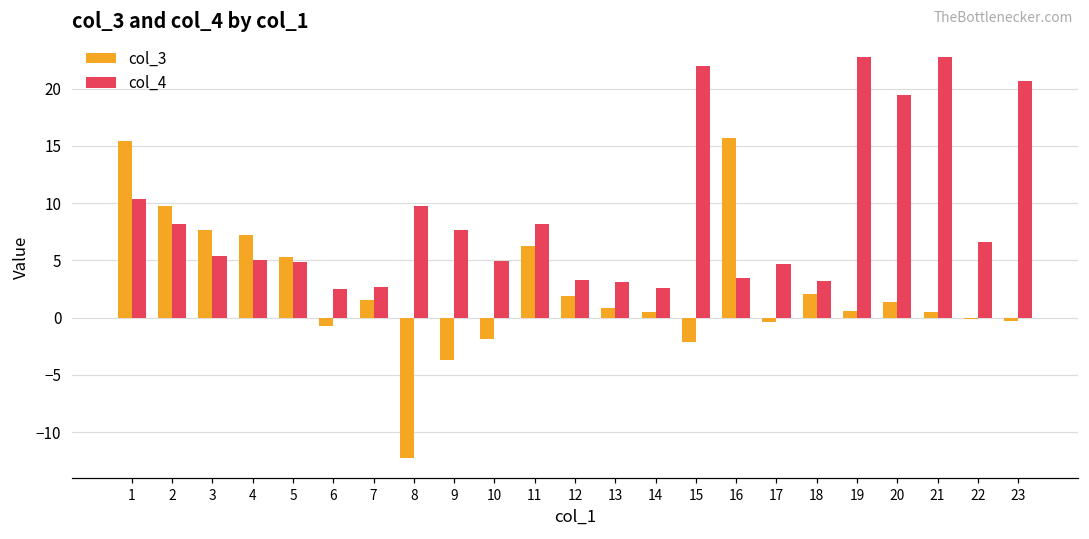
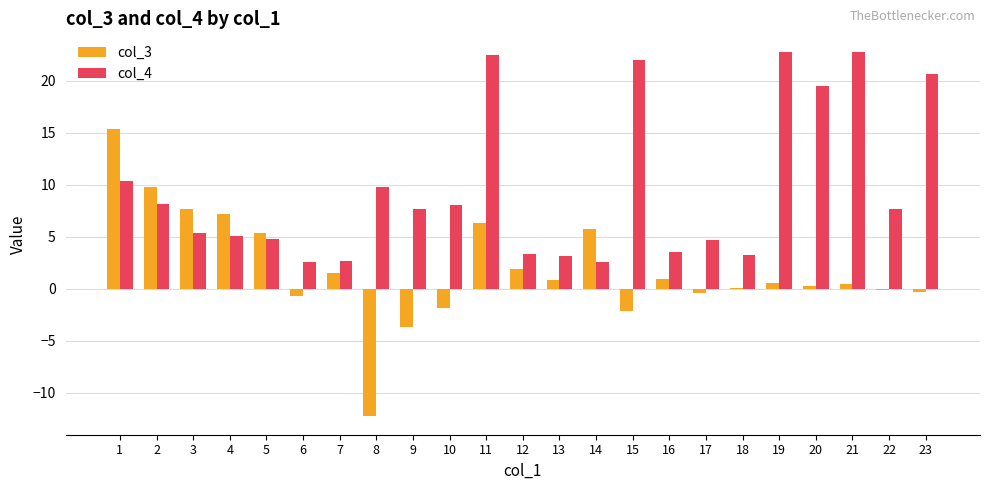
  {
    "col_3": {
      "1": 15.4,
      "2": 9.8,
      "3": 7.7,
      "4": 7.2,
      "5": 5.3,
      "6": -0.7,
      "7": 1.5,
      "8": -12.3,
      "9": -3.7,
      "10": -1.8,
      "11": 6.3,
      "12": 1.9,
      "13": 0.8,
-     "14": 0.5,
+     "14": 5.7,
      "15": -2.1,
-     "16": 15.7,
+     "16": 1.0,
      "17": -0.4,
-     "18": 2.1,
+     "18": 0.1,
      "19": 0.6,
-     "20": 1.3,
+     "20": 0.3,
      "21": 0.5,
      "23": -0.3
    },
    "col_4": {
      "1": 10.3,
      "2": 8.2,
      "3": 5.4,
      "4": 5.0,
      "5": 4.8,
      "6": 2.5,
      "7": 2.6,
      "8": 9.8,
      "9": 7.6,
-     "10": 5.0,
-     "11": 8.2,
+     "10": 8.1,
+     "11": 22.5,
      "12": 3.3,
      "13": 3.1,
      "14": 2.6,
      "15": 22.0,
      "16": 3.5,
      "17": 4.7,
      "18": 3.2,
      "19": 22.8,
      "20": 19.4,
      "21": 22.8,
-     "22": 6.6,
+     "22": 7.7,
      "23": 20.7
    }
  }
